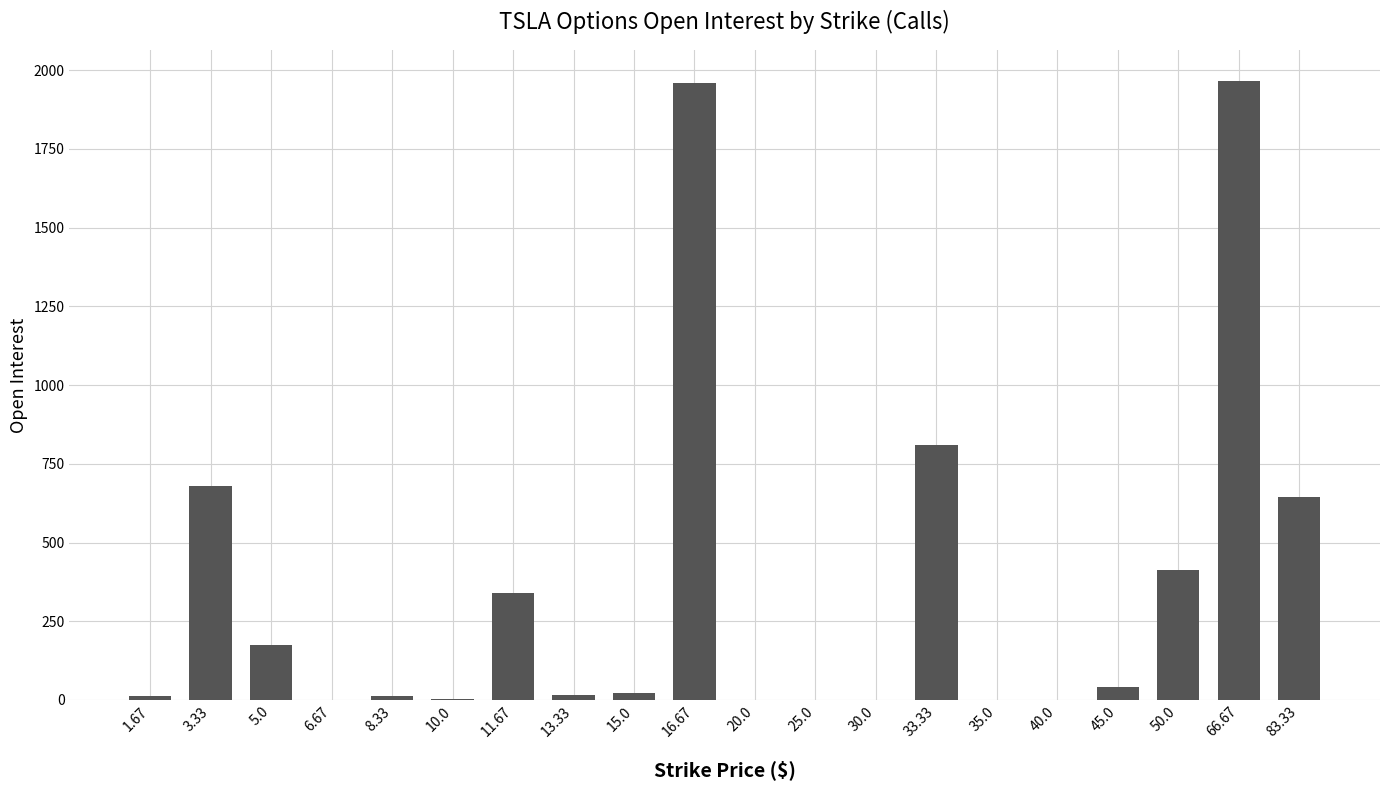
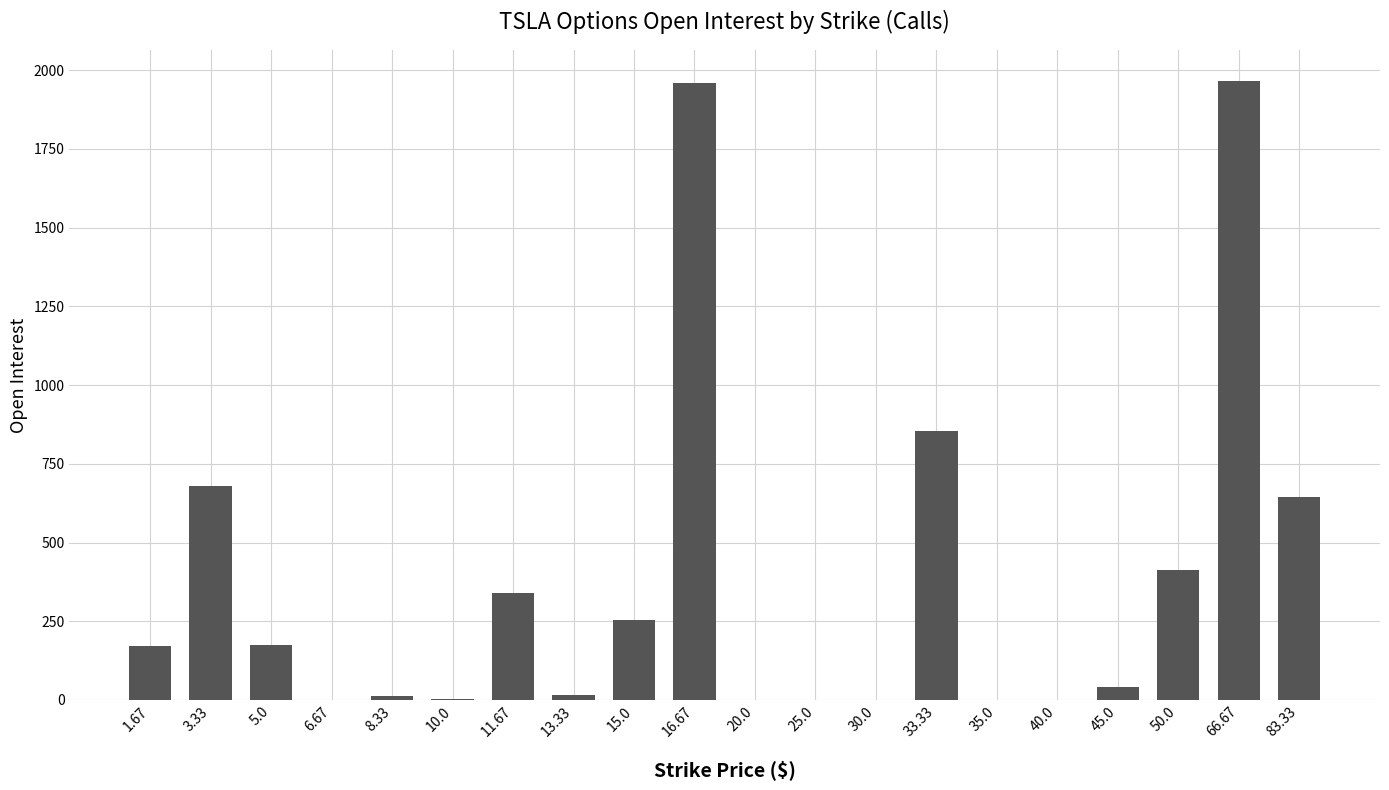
  {
-   "1.67": 10,
+   "1.67": 170,
    "3.33": 680,
    "5.0": 180,
    "6.67": 0,
    "8.33": 10,
    "11.67": 340,
    "13.33": 20,
-   "15.0": 20,
+   "15.0": 260,
    "16.67": 1960,
    "20.0": 0,
    "25.0": 0,
    "30.0": 0,
-   "33.33": 810,
+   "33.33": 850,
    "35.0": 0,
    "45.0": 40,
    "50.0": 410,
    "66.67": 1970,
    "83.33": 640
  }
